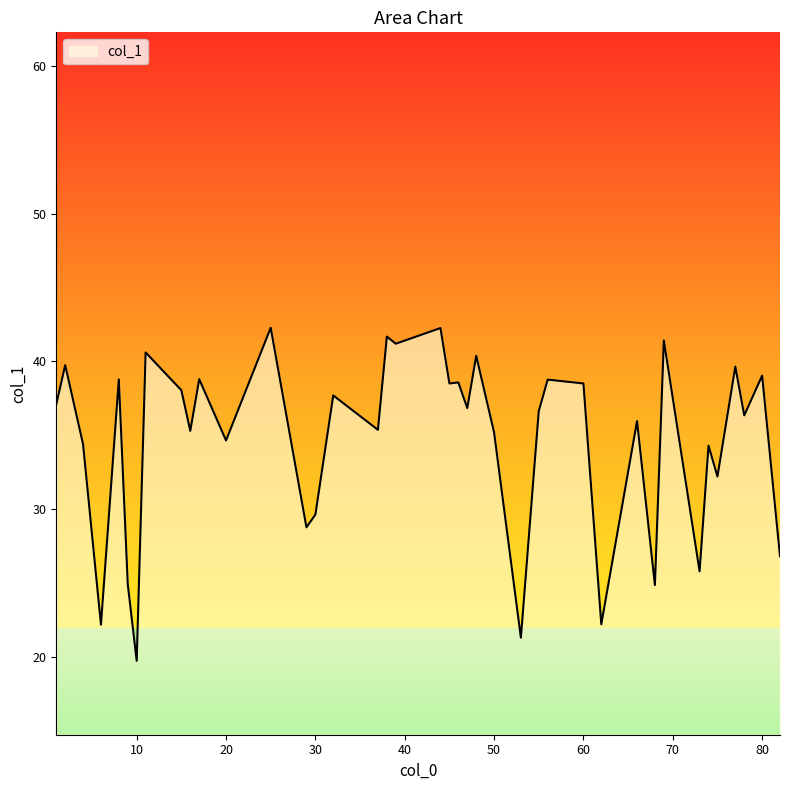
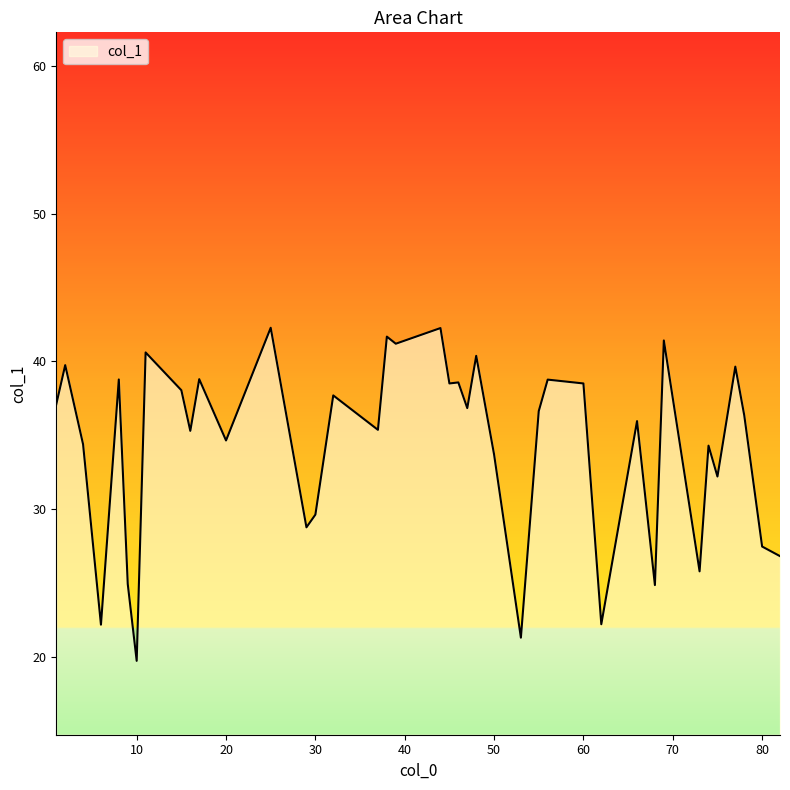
  {
    "10": 19.7,
    "20": 34.7,
    "30": 29.6,
-   "50": 35.2,
+   "50": 33.7,
    "60": 38.5,
-   "80": 39.0
+   "80": 27.5
  }
